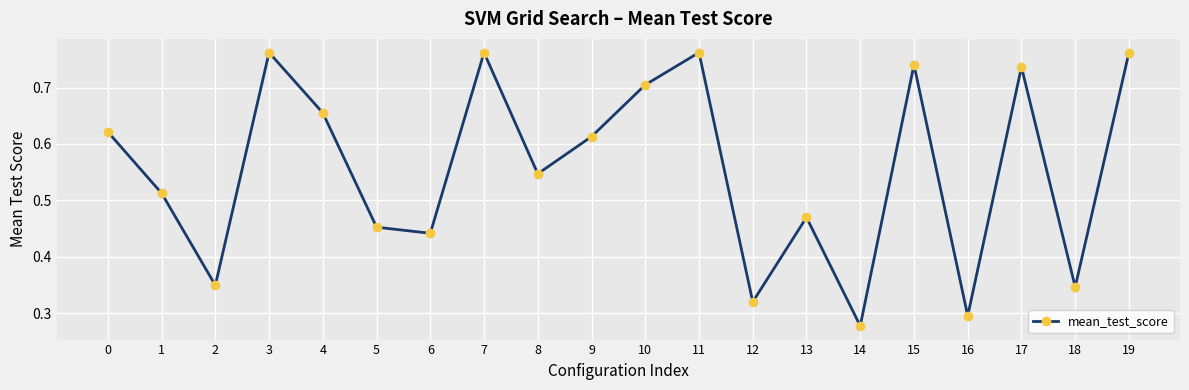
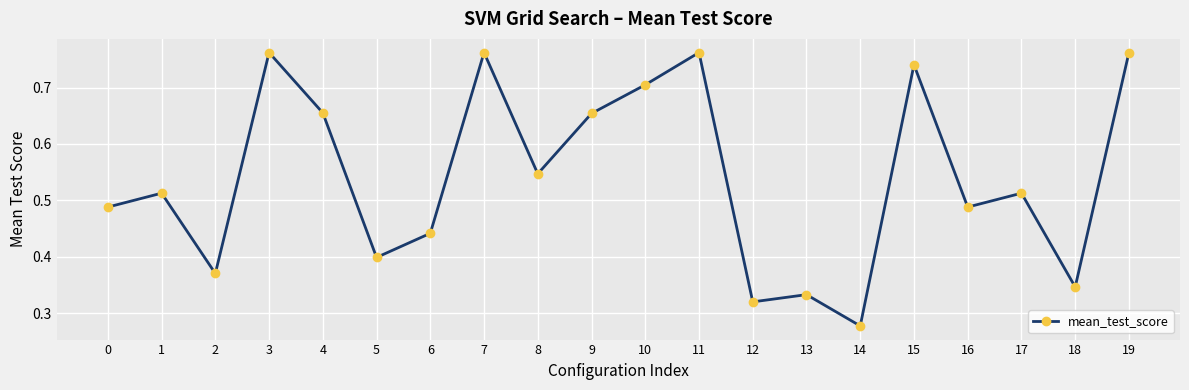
  {
-   "0": 0.62,
+   "0": 0.49,
    "1": 0.51,
-   "2": 0.35,
+   "2": 0.37,
    "3": 0.76,
    "4": 0.66,
-   "5": 0.45,
+   "5": 0.40,
    "6": 0.44,
    "7": 0.76,
    "8": 0.55,
-   "9": 0.61,
+   "9": 0.65,
    "10": 0.70,
    "11": 0.76,
    "12": 0.32,
-   "13": 0.47,
+   "13": 0.33,
    "14": 0.28,
    "15": 0.74,
-   "16": 0.30,
-   "17": 0.74,
+   "16": 0.49,
+   "17": 0.51,
    "18": 0.35,
    "19": 0.76
  }
